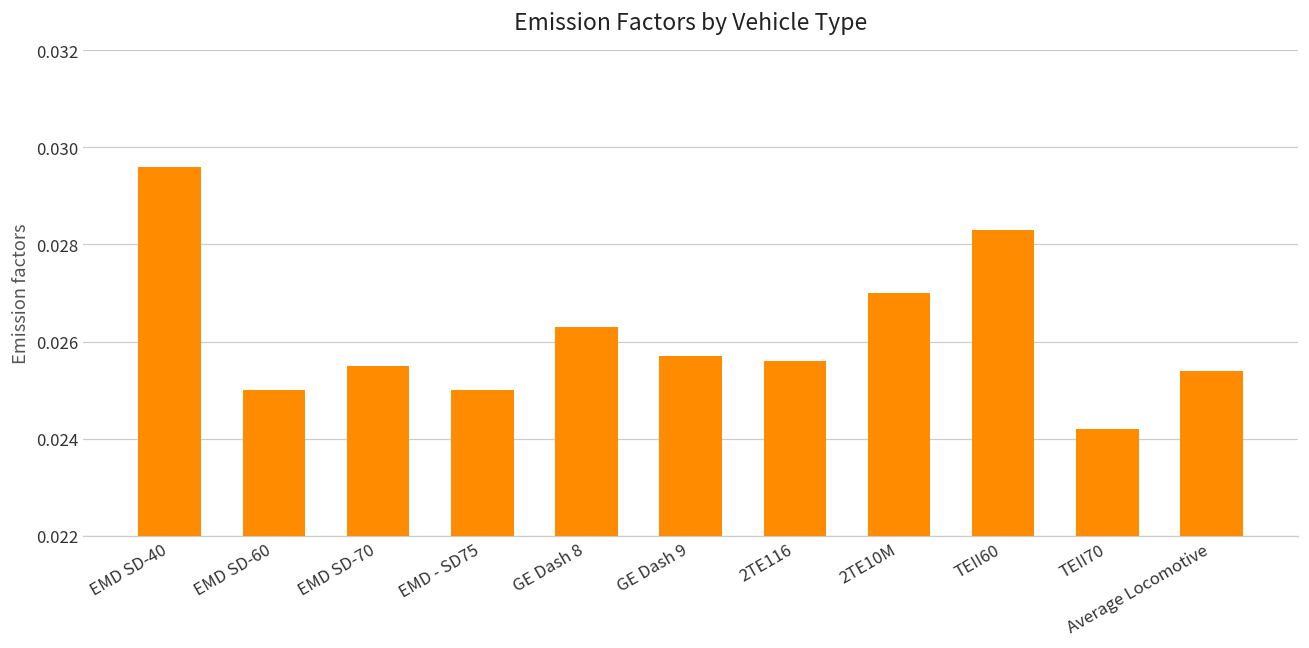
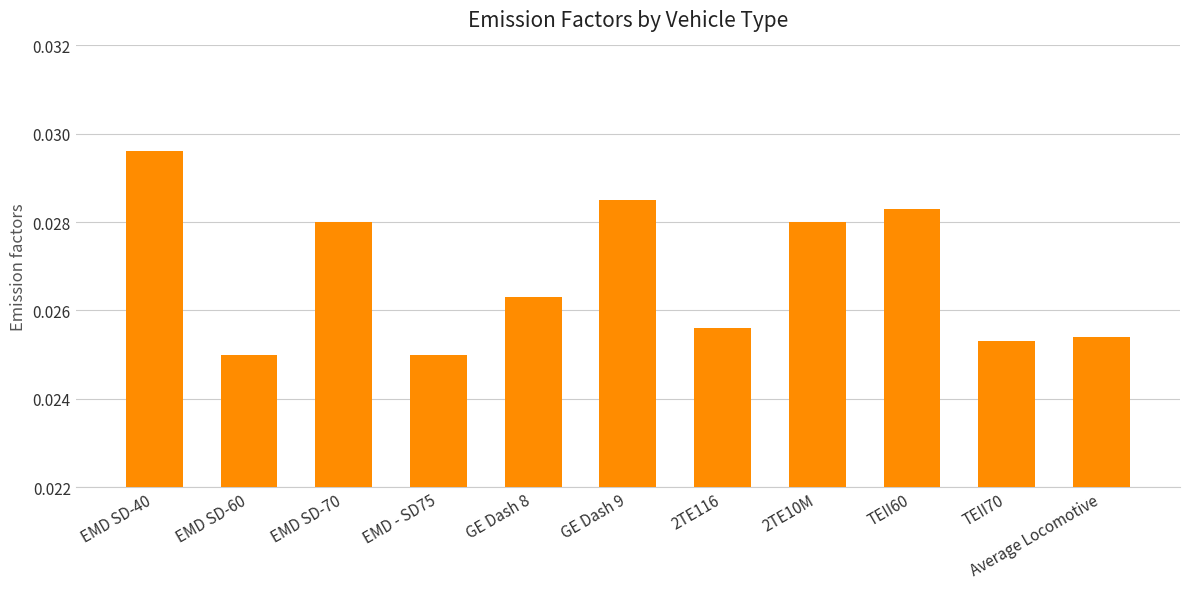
  {
    "EMD SD-40": 0.0296,
    "EMD SD-60": 0.0250,
-   "EMD SD-70": 0.0255,
+   "EMD SD-70": 0.0280,
    "EMD - SD75": 0.0250,
    "GE Dash 8": 0.0263,
-   "GE Dash 9": 0.0257,
+   "GE Dash 9": 0.0285,
    "2TE116": 0.0256,
-   "2TE10M": 0.027,
+   "2TE10M": 0.028,
    "TEII60": 0.0283,
-   "TEII70": 0.0242,
+   "TEII70": 0.0253,
    "Average Locomotive": 0.0254
  }
